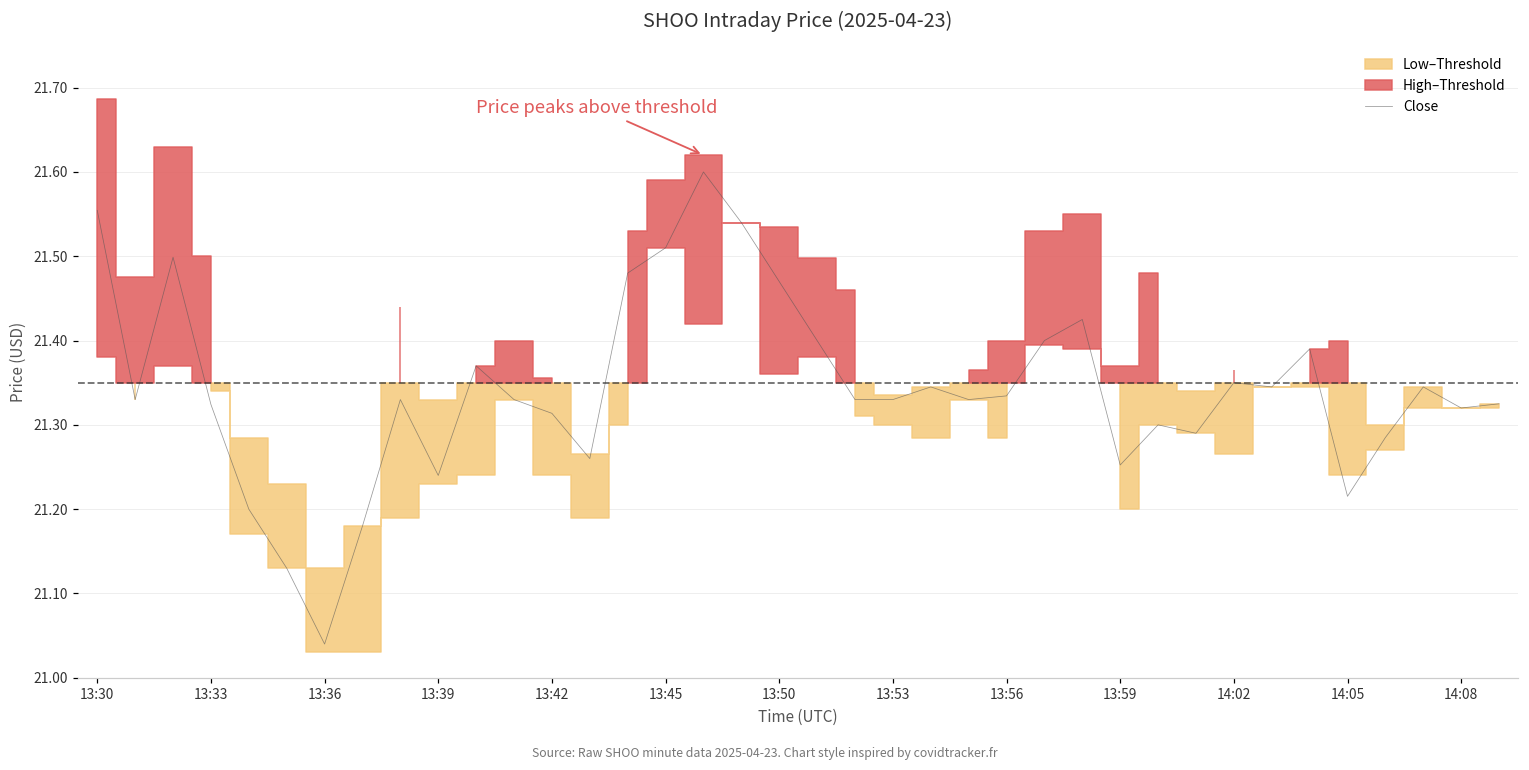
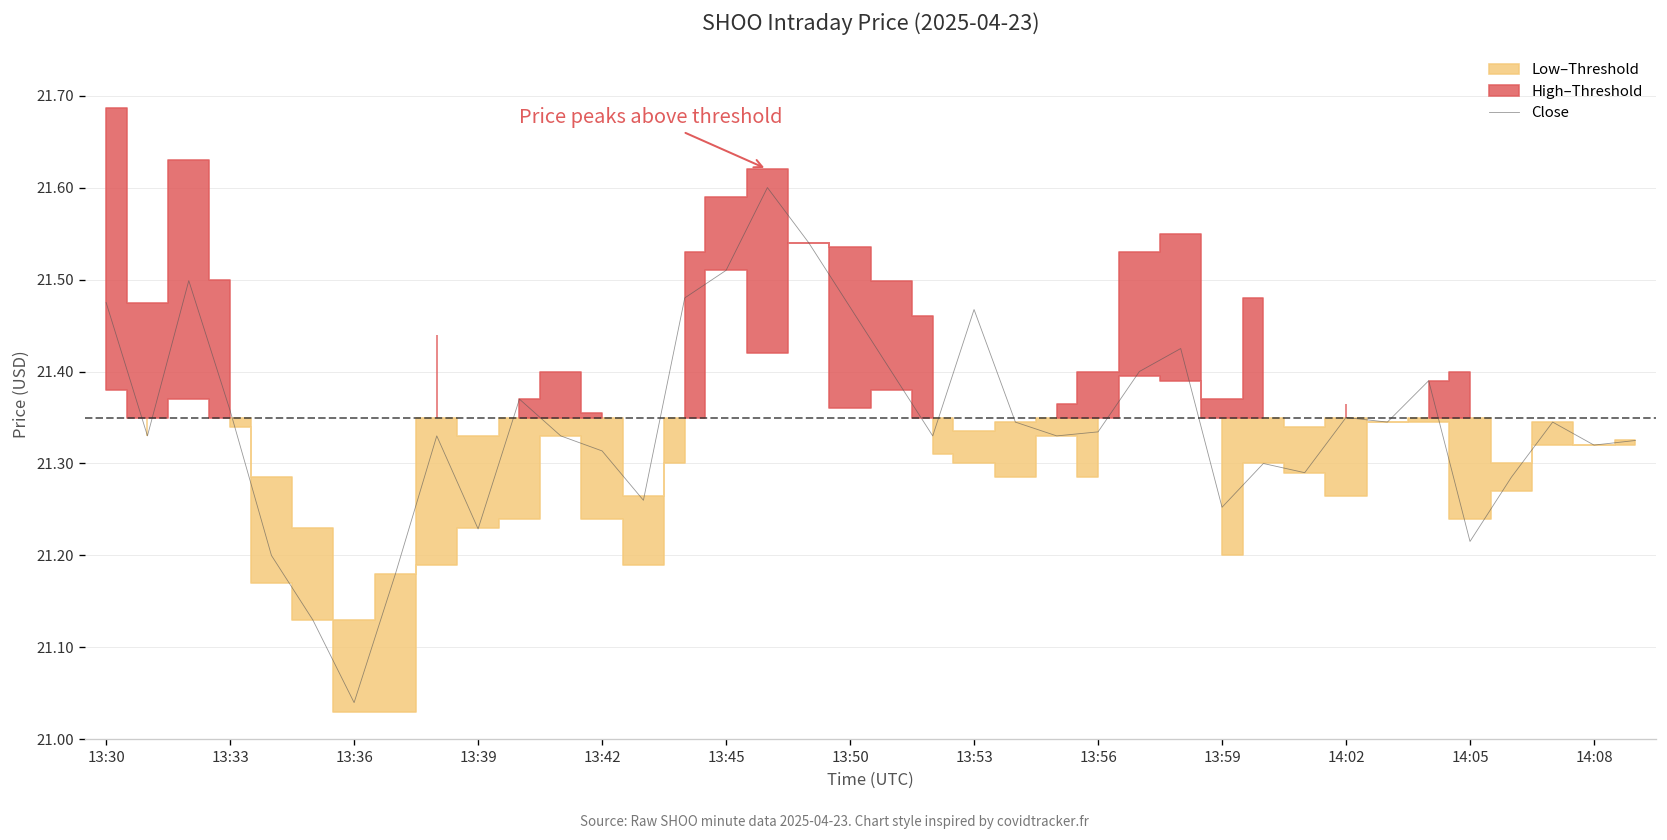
  {
-   "13:30": 21.55,
-   "13:33": 21.32,
+   "13:30": 21.48,
+   "13:33": 21.36,
    "13:36": 21.04,
-   "13:39": 21.24,
+   "13:39": 21.23,
    "13:42": 21.31,
    "13:45": 21.51,
    "13:50": 21.47,
-   "13:53": 21.33,
+   "13:53": 21.47,
    "13:56": 21.33,
    "13:59": 21.25,
    "14:02": 21.35,
    "14:05": 21.22,
    "14:08": 21.32
  }
